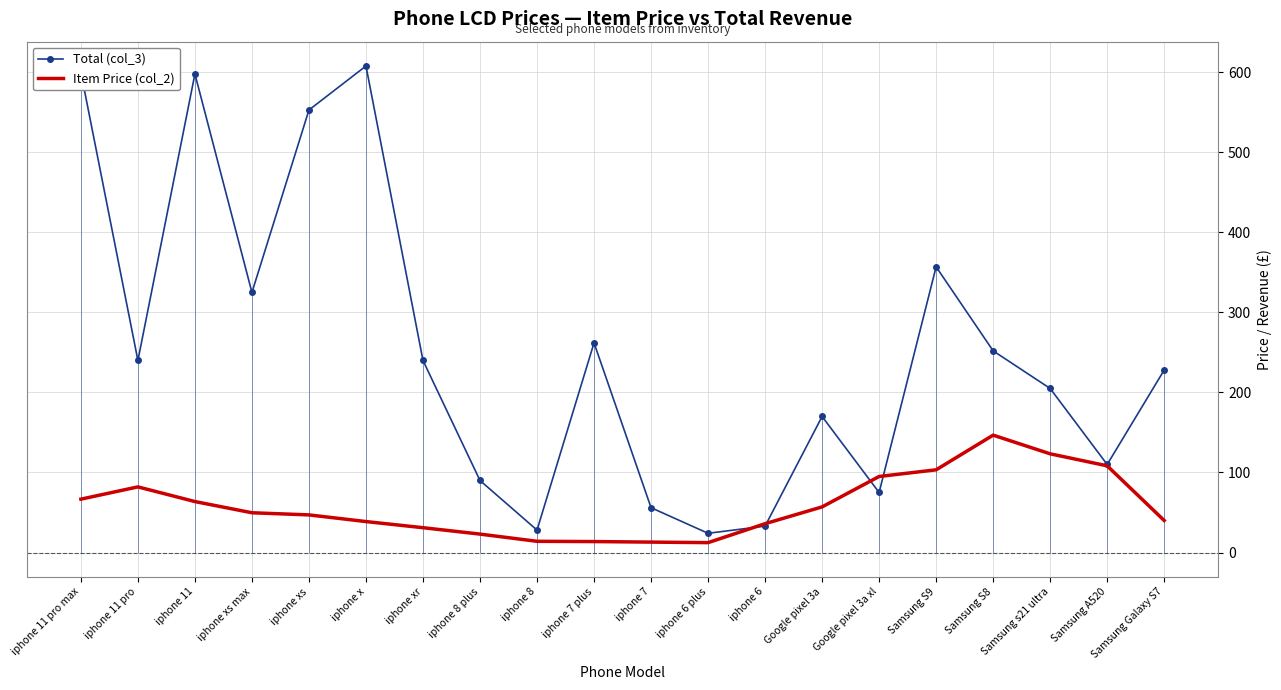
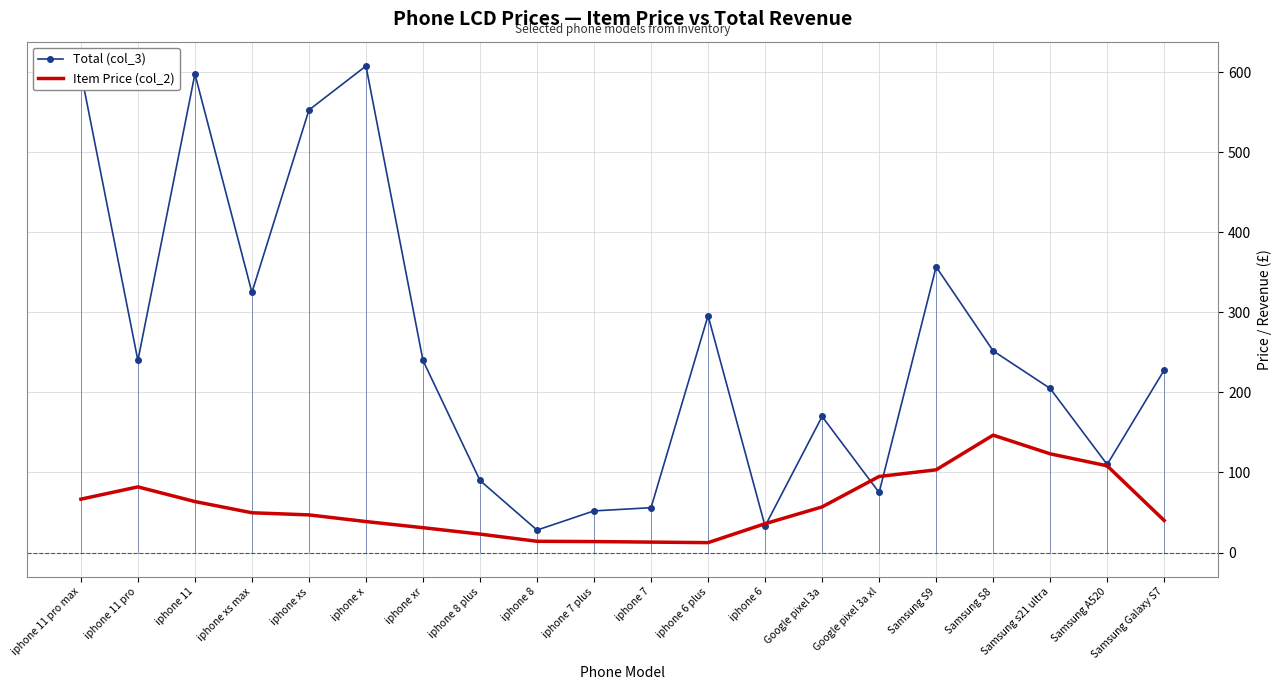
  {
    "Total (col_3)": {
      "iphone 11 pro": 240,
      "iphone 11": 600,
      "iphone xs max": 330,
      "iphone xs": 550,
      "iphone x": 610,
      "iphone xr": 240,
      "iphone 8 plus": 90,
      "iphone 8": 30,
-     "iphone 7 plus": 260,
+     "iphone 7 plus": 50,
      "iphone 7": 60,
-     "iphone 6 plus": 20,
+     "iphone 6 plus": 300,
      "Google pixel 3a": 170,
      "Google pixel 3a xl": 80,
      "Samsung S9": 360,
      "Samsung S8": 250,
      "Samsung s21 ultra": 210,
      "Samsung Galaxy S7": 230
    },
    "Item Price (col_2)": {
      "iphone 11 pro max": 70,
      "iphone 11 pro": 80,
      "iphone 11": 60,
      "iphone xs max": 50,
      "iphone xs": 50,
      "iphone x": 40,
      "iphone xr": 30,
      "iphone 8 plus": 20,
      "iphone 8": 10,
      "iphone 7 plus": 10,
      "iphone 7": 10,
      "iphone 6 plus": 10,
      "Google pixel 3a": 60,
      "Google pixel 3a xl": 100,
      "Samsung S9": 100,
      "Samsung S8": 150,
      "Samsung s21 ultra": 120,
      "Samsung Galaxy S7": 40
    }
  }
